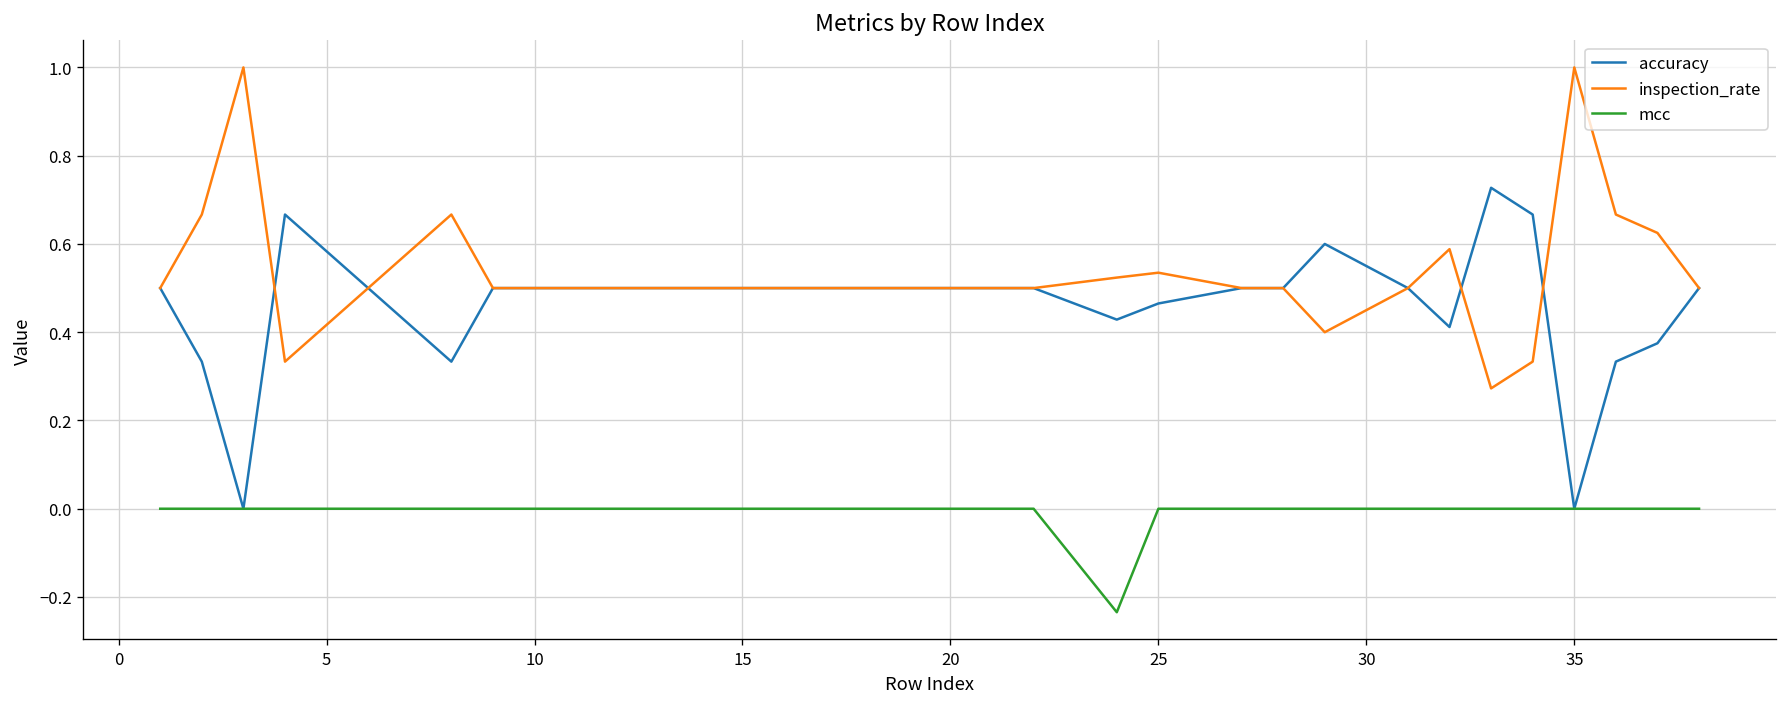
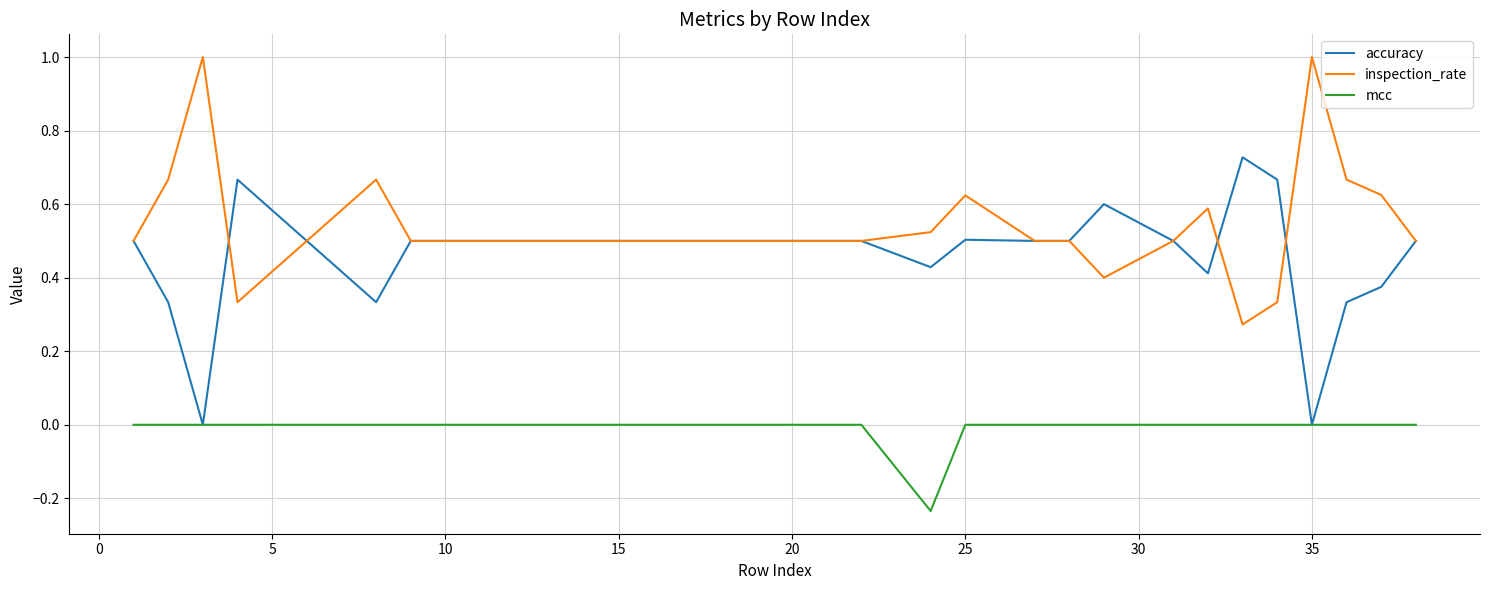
  {
    "accuracy": {
-     "25": 0.47
+     "25": 0.50
    },
    "inspection_rate": {
-     "25": 0.53,
+     "25": 0.62,
      "35": 1.00
    },
    "mcc": {
      "25": 0.00
    }
  }
